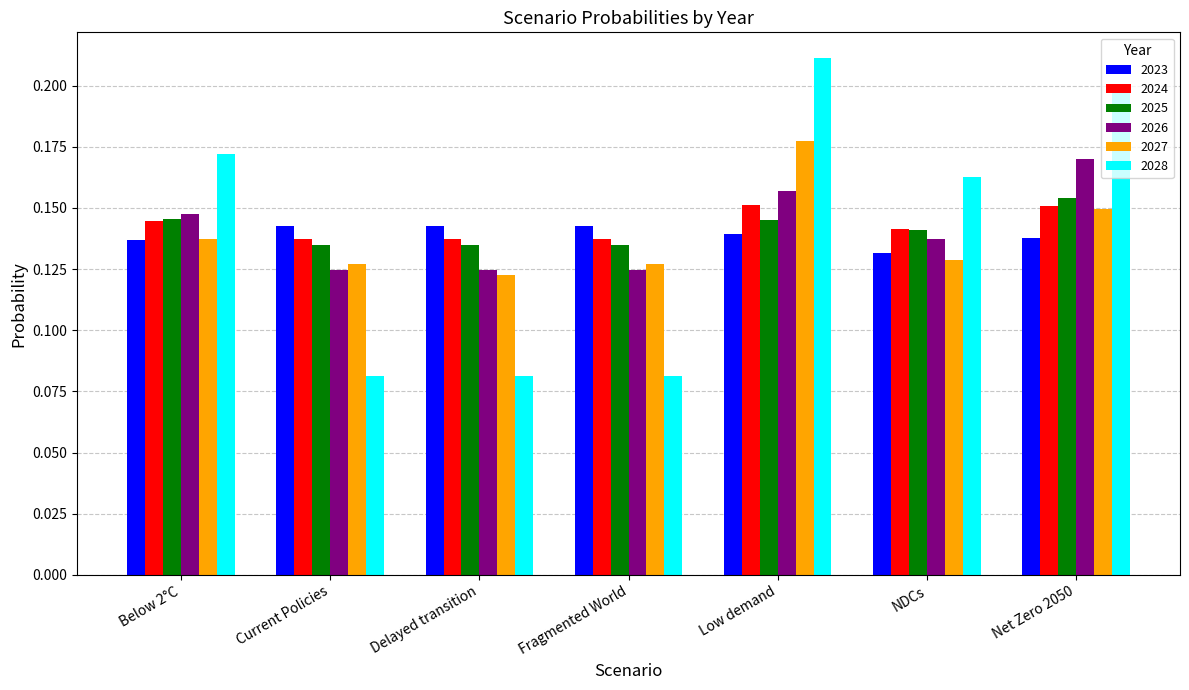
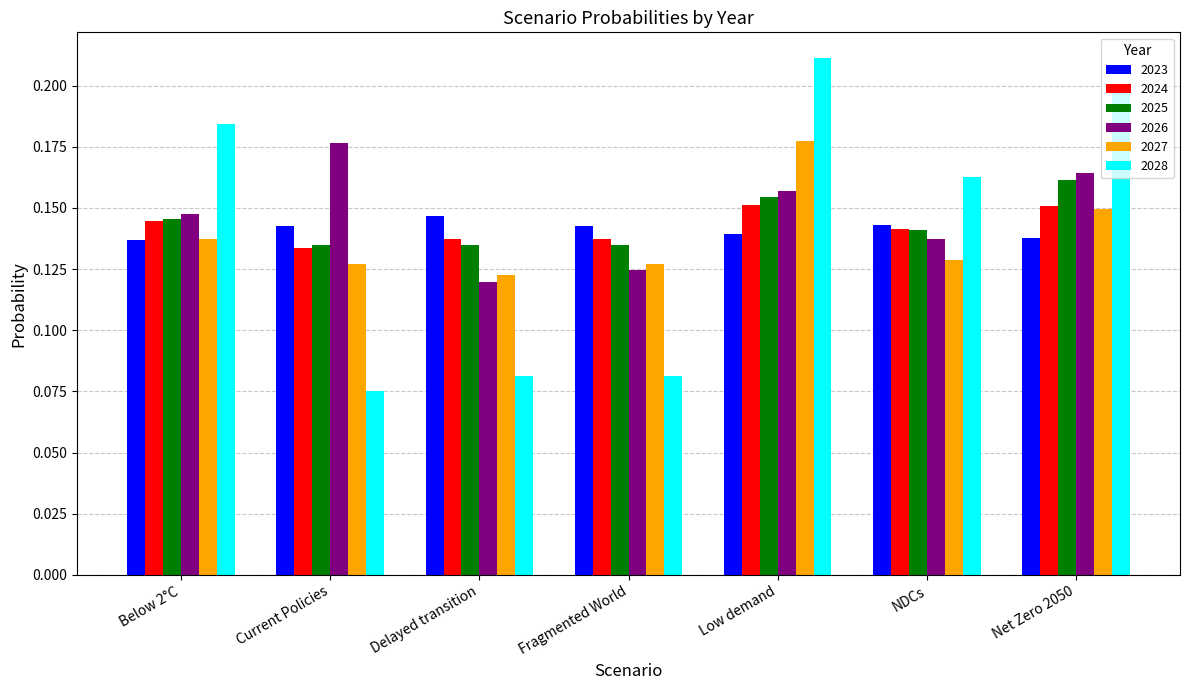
  {
    "2023": {
      "Below 2°C": 0.137,
      "Current Policies": 0.143,
-     "Delayed transition": 0.143,
+     "Delayed transition": 0.147,
      "Fragmented World": 0.143,
      "Low demand": 0.139,
-     "NDCs": 0.132,
+     "NDCs": 0.143,
      "Net Zero 2050": 0.138
    },
    "2024": {
      "Below 2°C": 0.145,
-     "Current Policies": 0.137,
+     "Current Policies": 0.134,
      "Delayed transition": 0.137,
      "Fragmented World": 0.137,
      "Low demand": 0.151,
      "NDCs": 0.141,
      "Net Zero 2050": 0.151
    },
    "2025": {
      "Below 2°C": 0.145,
      "Current Policies": 0.135,
      "Delayed transition": 0.135,
      "Fragmented World": 0.135,
-     "Low demand": 0.145,
+     "Low demand": 0.154,
      "NDCs": 0.141,
-     "Net Zero 2050": 0.154
+     "Net Zero 2050": 0.161
    },
    "2026": {
      "Below 2°C": 0.148,
-     "Current Policies": 0.125,
-     "Delayed transition": 0.125,
+     "Current Policies": 0.177,
+     "Delayed transition": 0.120,
      "Fragmented World": 0.125,
      "Low demand": 0.157,
      "NDCs": 0.137,
-     "Net Zero 2050": 0.170
+     "Net Zero 2050": 0.164
    },
    "2027": {
      "Below 2°C": 0.137,
      "Current Policies": 0.127,
      "Delayed transition": 0.122,
      "Fragmented World": 0.127,
      "Low demand": 0.177,
      "NDCs": 0.129,
      "Net Zero 2050": 0.150
    },
    "2028": {
-     "Below 2°C": 0.172,
-     "Current Policies": 0.081,
+     "Below 2°C": 0.184,
+     "Current Policies": 0.075,
      "Delayed transition": 0.081,
      "Fragmented World": 0.081,
      "Low demand": 0.211,
      "NDCs": 0.163
    }
  }
